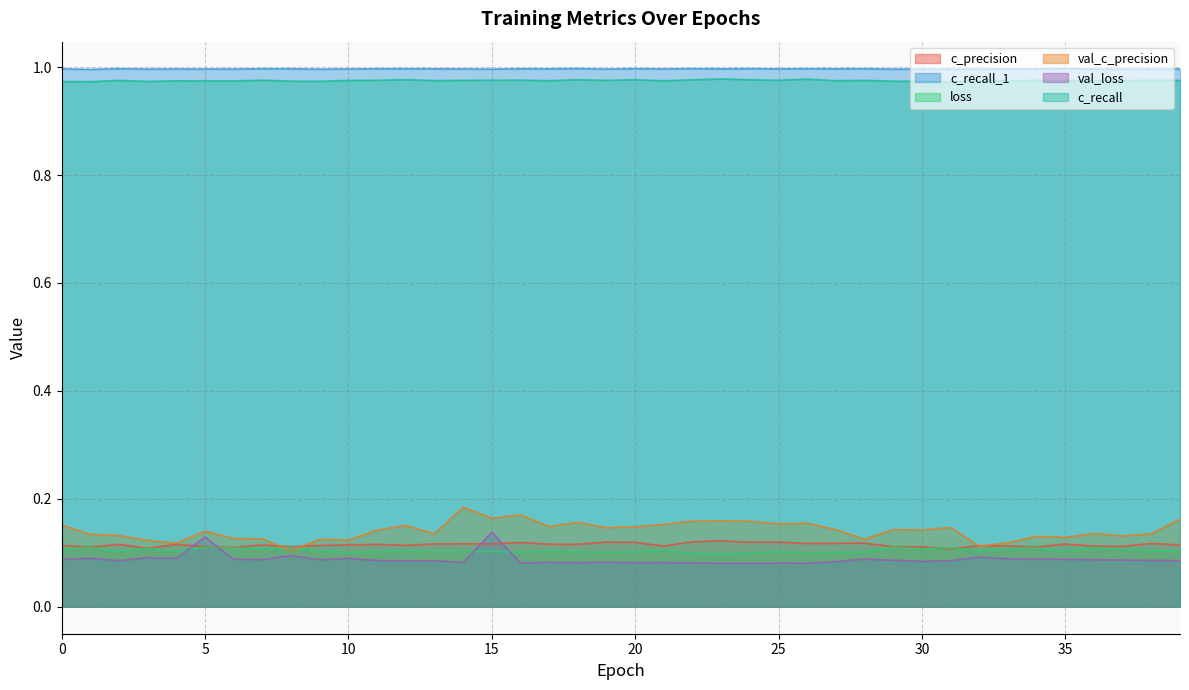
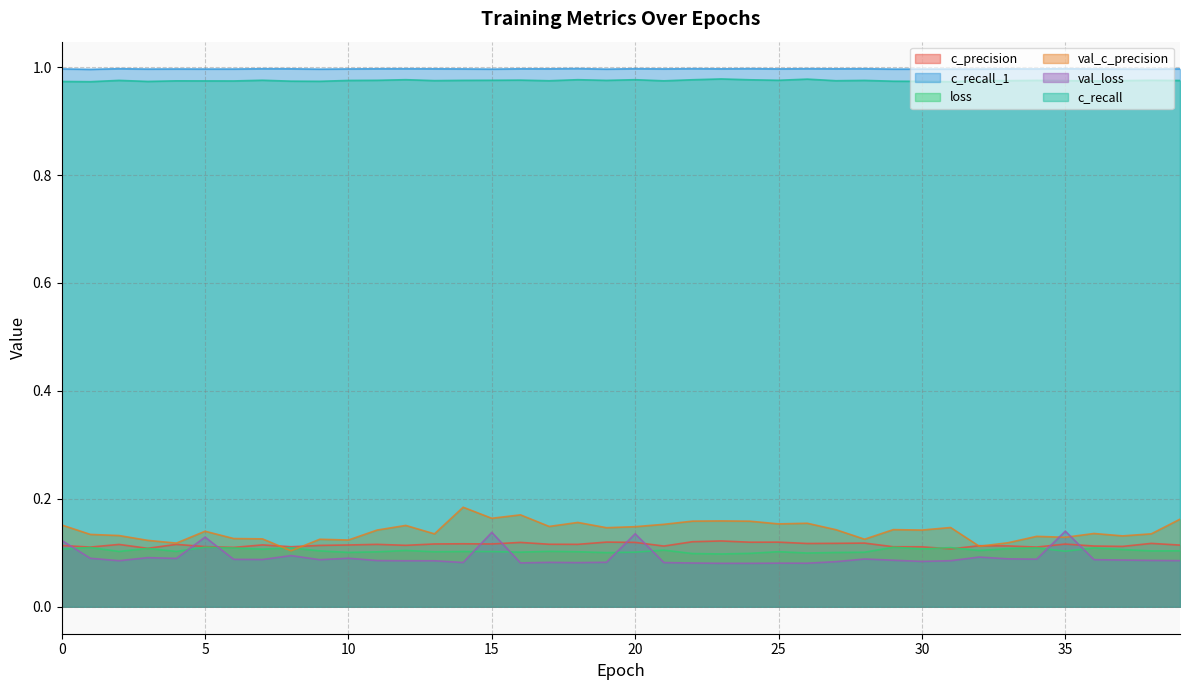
  {
    "val_loss": {
-     "0": 0.09,
+     "0": 0.12,
      "5": 0.13,
      "10": 0.09,
      "15": 0.14,
-     "20": 0.08,
+     "20": 0.14,
      "25": 0.08,
      "30": 0.08,
-     "35": 0.09
+     "35": 0.14
    }
  }
